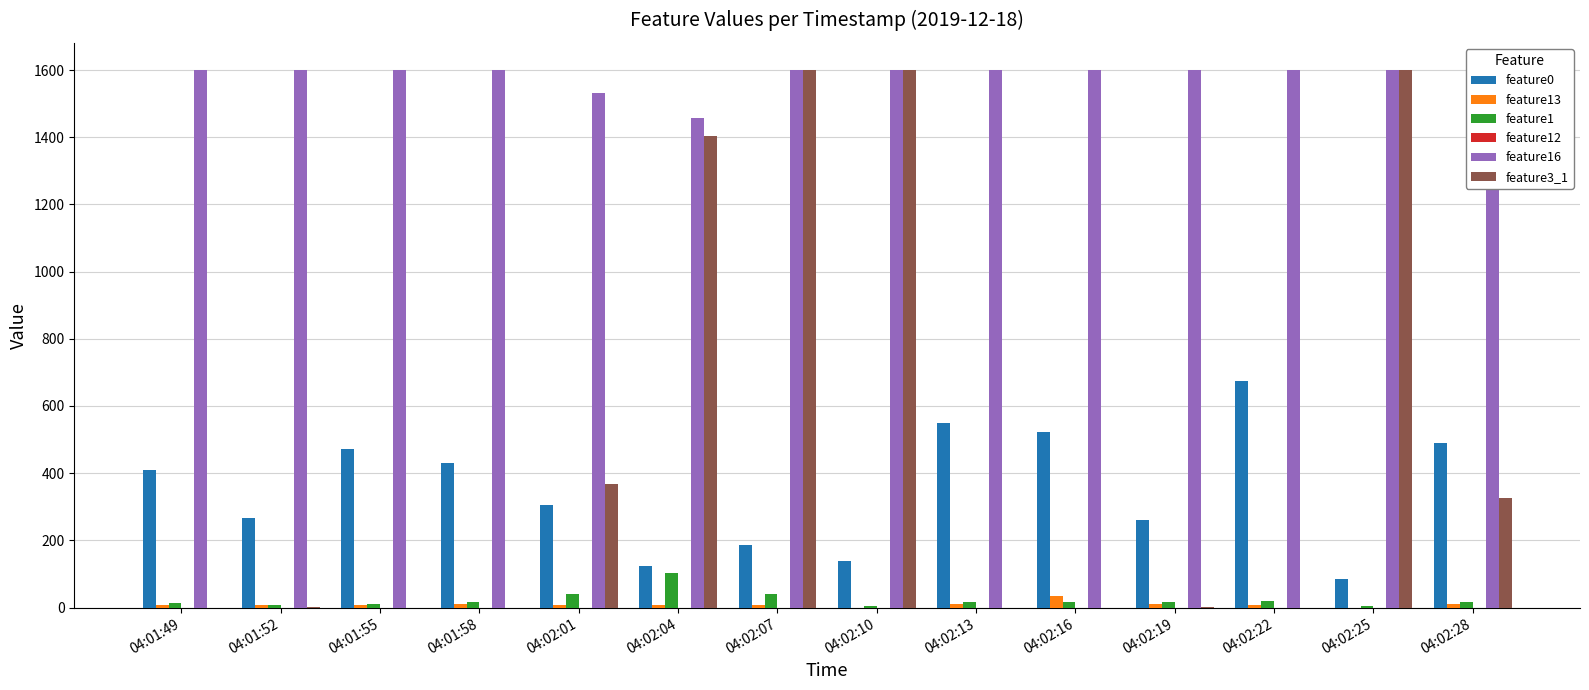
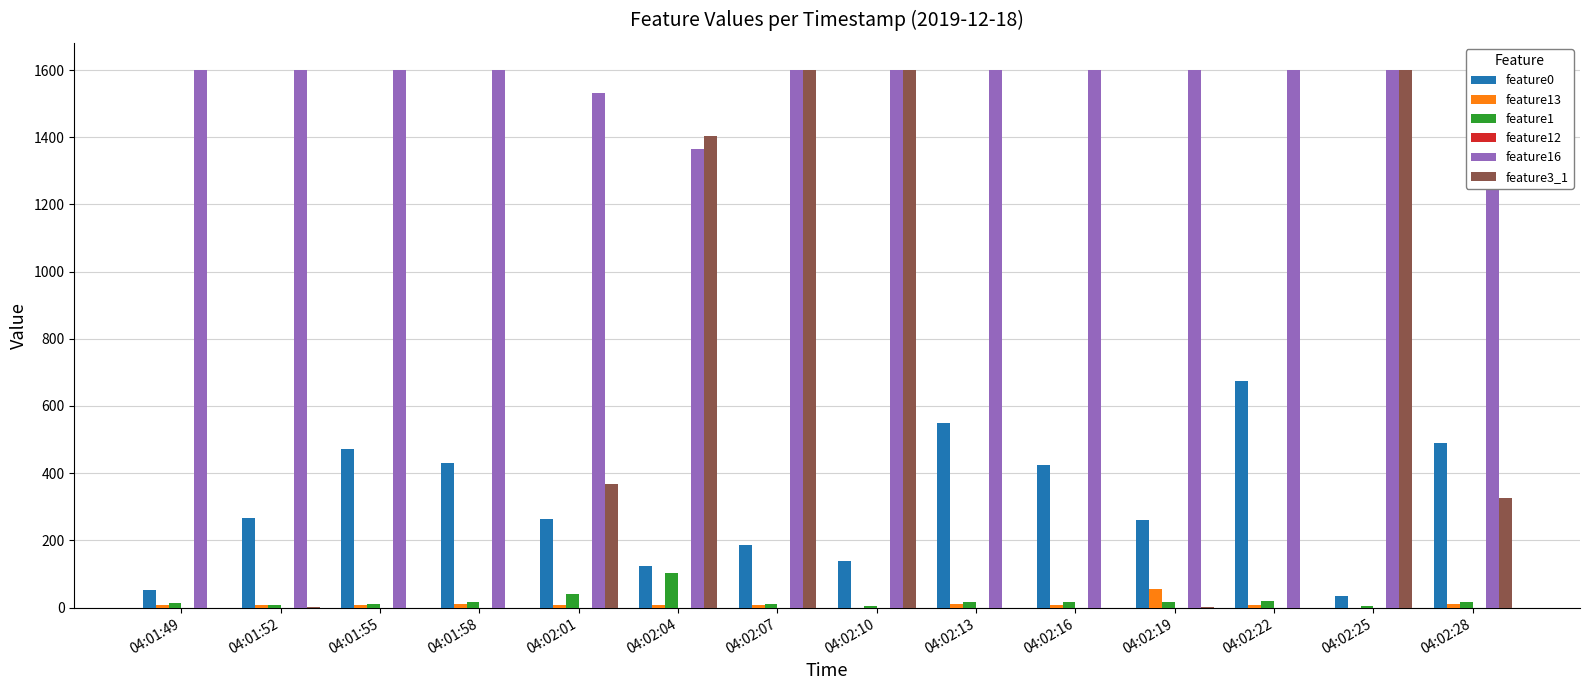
  {
    "feature0": {
-     "04:01:49": 410,
+     "04:01:49": 50,
      "04:01:52": 270,
      "04:01:55": 470,
      "04:01:58": 430,
-     "04:02:01": 300,
+     "04:02:01": 260,
      "04:02:04": 120,
      "04:02:07": 190,
      "04:02:10": 140,
      "04:02:13": 550,
-     "04:02:16": 520,
+     "04:02:16": 430,
      "04:02:19": 260,
      "04:02:22": 670,
-     "04:02:25": 90,
+     "04:02:25": 30,
      "04:02:28": 490
    },
    "feature13": {
      "04:01:49": 10,
      "04:01:52": 10,
      "04:01:55": 10,
      "04:01:58": 10,
      "04:02:07": 10,
      "04:02:10": 0,
      "04:02:13": 10,
-     "04:02:16": 30,
-     "04:02:19": 10,
+     "04:02:16": 10,
+     "04:02:19": 50,
      "04:02:22": 10,
      "04:02:25": 0,
      "04:02:28": 10
    },
    "feature1": {
      "04:01:49": 10,
      "04:01:52": 10,
      "04:01:55": 10,
      "04:01:58": 20,
      "04:02:01": 40,
      "04:02:04": 100,
-     "04:02:07": 40,
+     "04:02:07": 10,
      "04:02:13": 20,
      "04:02:16": 20,
      "04:02:19": 20,
      "04:02:22": 20,
      "04:02:28": 20
    },
    "feature12": {
      "04:01:49": 0,
      "04:01:52": 0,
      "04:01:55": 0,
      "04:01:58": 0,
      "04:02:01": 0,
      "04:02:04": 0,
      "04:02:07": 0,
      "04:02:10": 0,
      "04:02:13": 0,
      "04:02:16": 0,
      "04:02:19": 0,
      "04:02:22": 0,
      "04:02:25": 0,
      "04:02:28": 0
    },
    "feature16": {
      "04:01:49": 1600,
      "04:01:52": 1600,
      "04:01:55": 1600,
      "04:01:58": 1600,
      "04:02:01": 1530,
-     "04:02:04": 1460,
+     "04:02:04": 1370,
      "04:02:07": 1600,
      "04:02:10": 1600,
      "04:02:13": 1600,
      "04:02:16": 1600,
      "04:02:19": 1600,
      "04:02:22": 1600,
      "04:02:25": 1600
    },
    "feature3_1": {
      "04:01:49": 0,
      "04:01:55": 0,
      "04:01:58": 0,
      "04:02:01": 370,
      "04:02:04": 1400,
      "04:02:07": 1600,
      "04:02:10": 1600,
      "04:02:13": 0,
      "04:02:16": 0,
      "04:02:22": 0,
      "04:02:25": 1600,
      "04:02:28": 330
    }
  }
